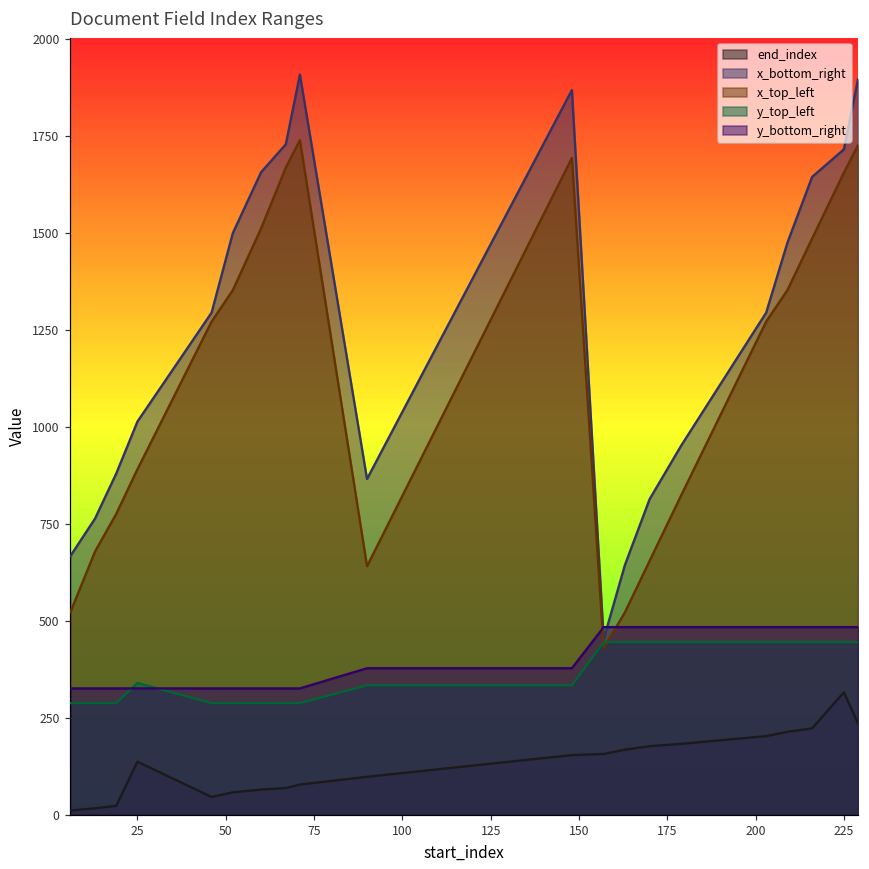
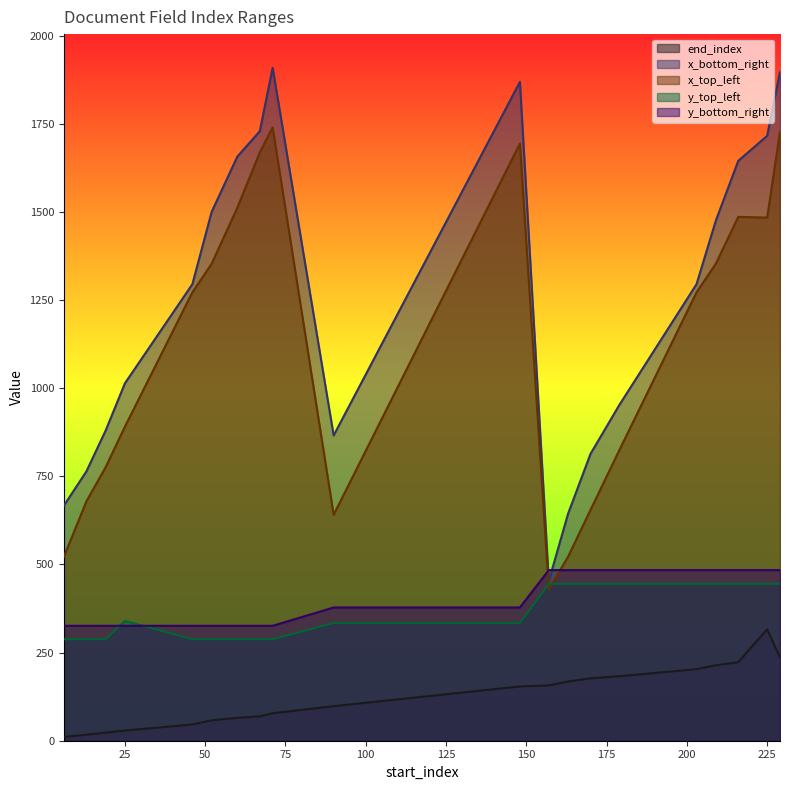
  {
    "end_index": {
-     "25": 140,
+     "25": 30,
      "225": 320
    },
    "x_top_left": {
      "25": 890,
-     "225": 1660
+     "225": 1480
    },
    "y_top_left": {
      "25": 340,
      "225": 450
    }
  }
